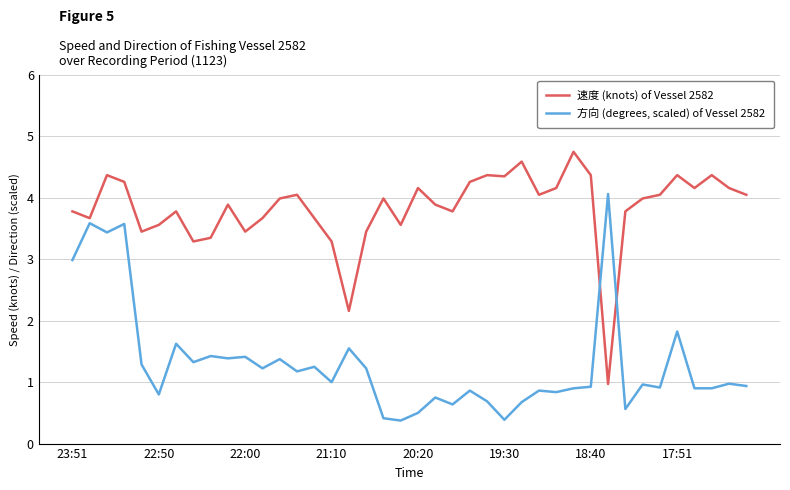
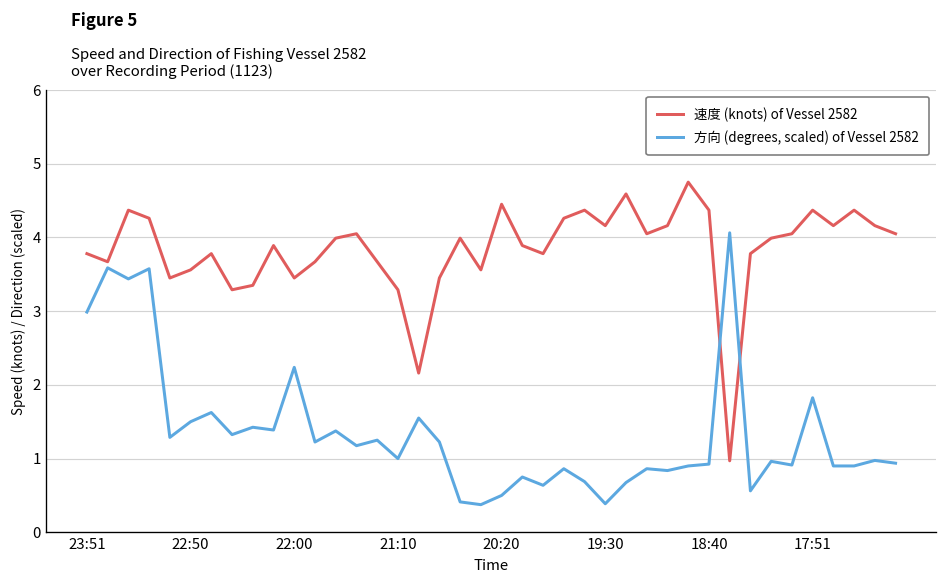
  {
    "速度 (knots) of Vessel 2582": {
      "23:51": 3.8,
      "22:50": 3.6,
      "22:00": 3.5,
      "21:10": 3.3,
-     "20:20": 4.2,
-     "19:30": 4.4,
+     "20:20": 4.5,
+     "19:30": 4.2,
      "18:40": 4.4,
      "17:51": 4.4
    },
    "方向 (degrees, scaled) of Vessel 2582": {
      "23:51": 3.0,
-     "22:50": 0.8,
-     "22:00": 1.4,
+     "22:50": 1.5,
+     "22:00": 2.2,
      "21:10": 1.0,
      "20:20": 0.5,
      "19:30": 0.4,
      "18:40": 0.9,
      "17:51": 1.8
    }
  }
